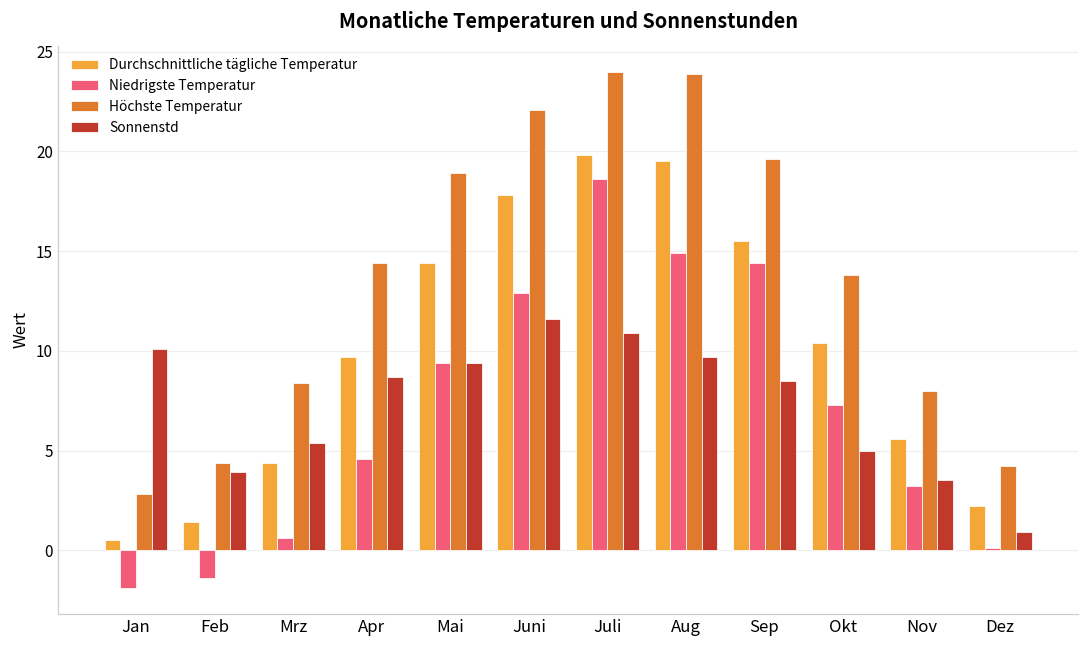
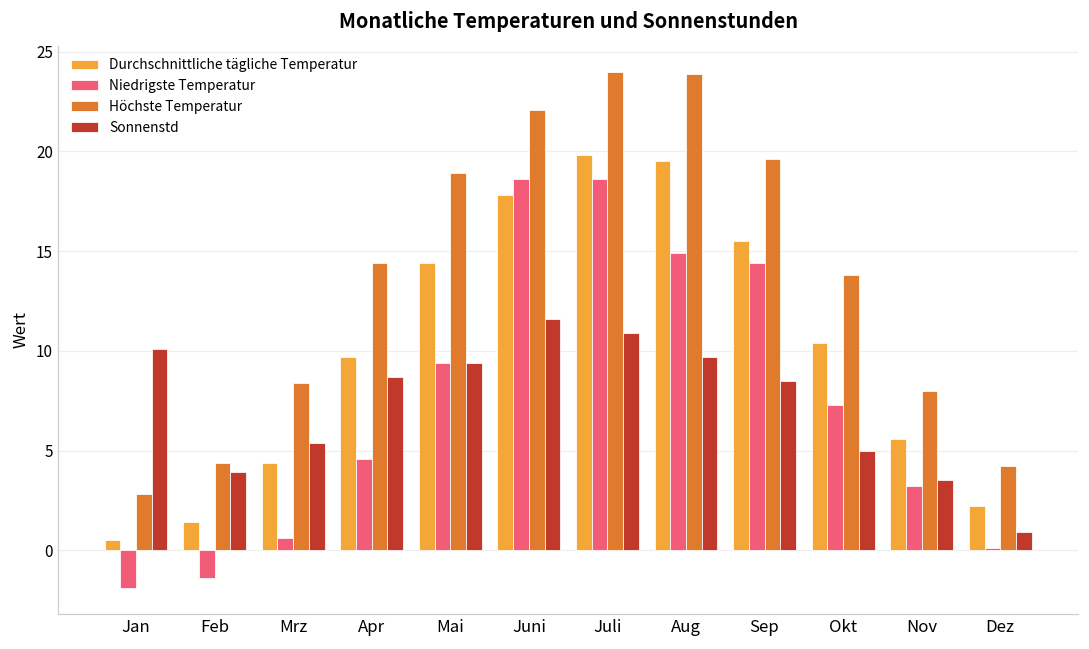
  {
    "Niedrigste Temperatur": {
      "Jan": -1.9,
      "Feb": -1.4,
      "Mrz": 0.6,
      "Apr": 4.6,
      "Mai": 9.4,
-     "Juni": 12.9,
+     "Juni": 18.6,
      "Juli": 18.6,
      "Aug": 14.9,
      "Sep": 14.4,
      "Okt": 7.3,
      "Nov": 3.2
    },
    "Sonnenstd": {
      "Jan": 10.1,
      "Feb": 3.9,
      "Mrz": 5.4,
      "Apr": 8.7,
      "Mai": 9.4,
      "Juni": 11.6,
      "Juli": 10.9,
      "Aug": 9.7,
      "Sep": 8.5,
      "Okt": 5.0,
      "Nov": 3.5,
      "Dez": 0.9
    }
  }
